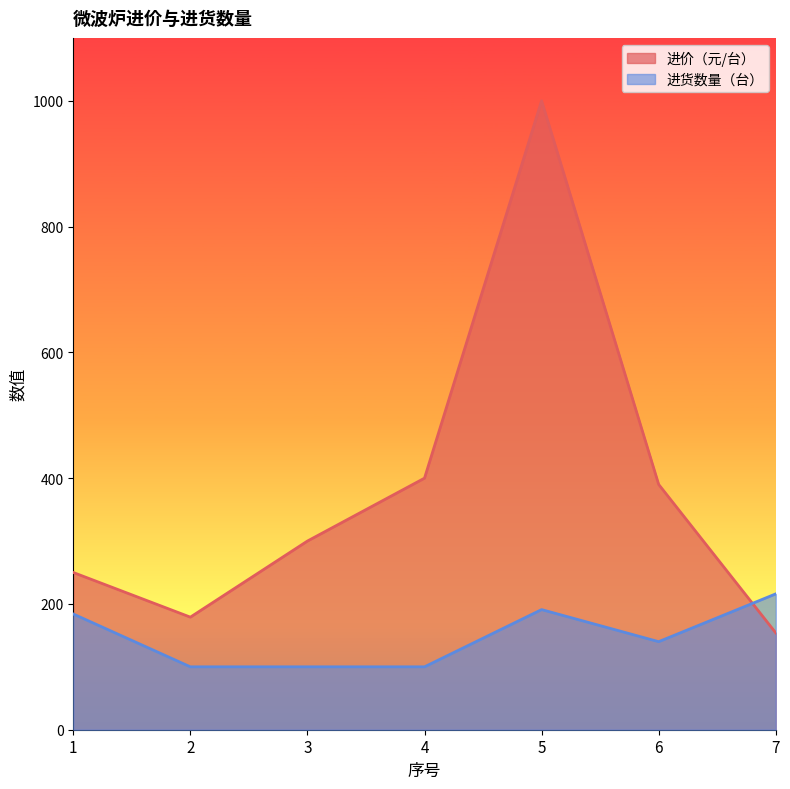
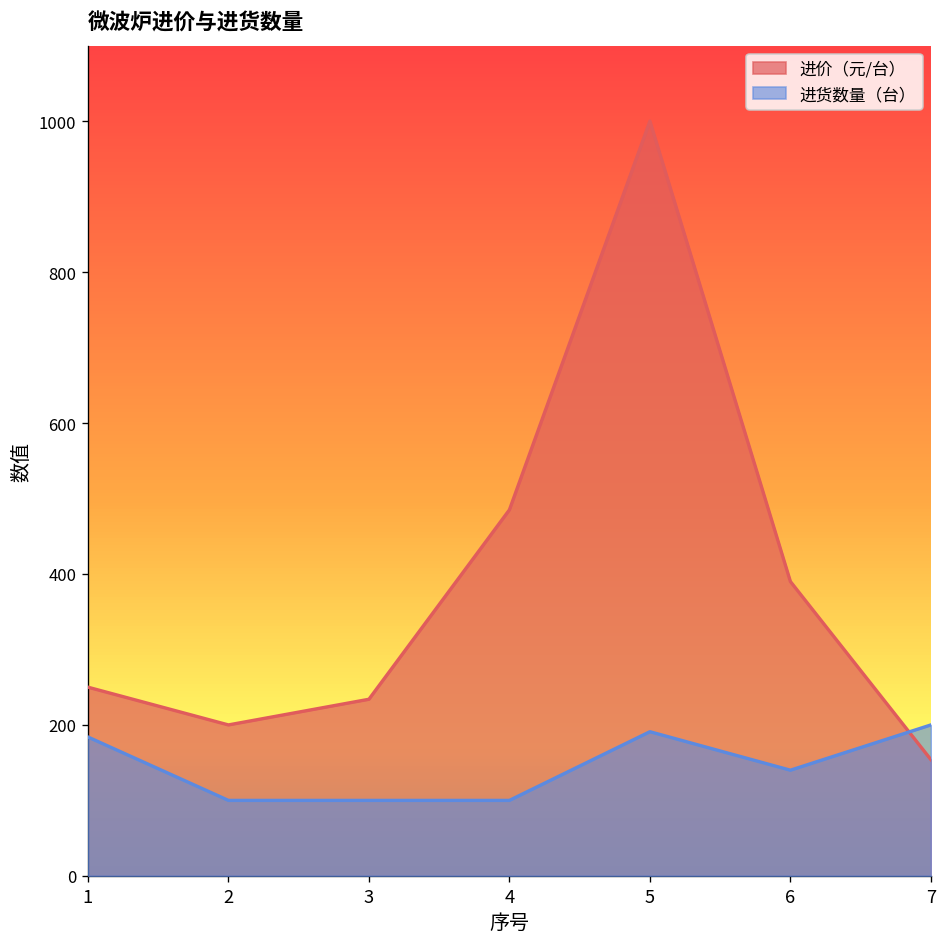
  {
    "进价（元/台）": {
      "1": 250,
-     "2": 180,
-     "3": 300,
-     "4": 400,
+     "2": 200,
+     "3": 230,
+     "4": 490,
      "5": 1000,
      "6": 390,
      "7": 150
    },
    "进货数量（台）": {
      "1": 180,
      "2": 100,
      "3": 100,
      "4": 100,
      "5": 190,
      "6": 140,
-     "7": 220
+     "7": 200
    }
  }
